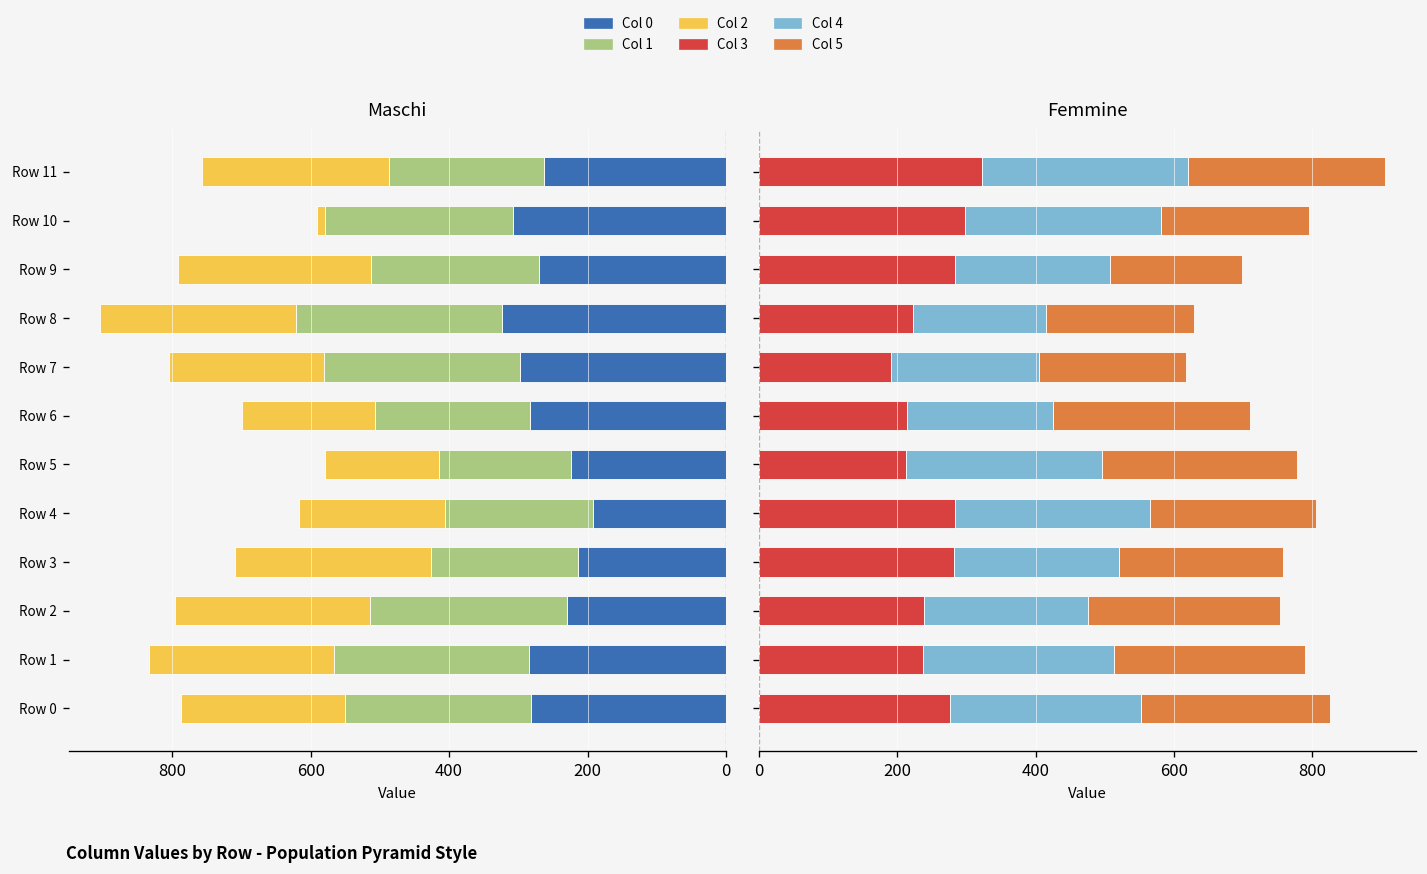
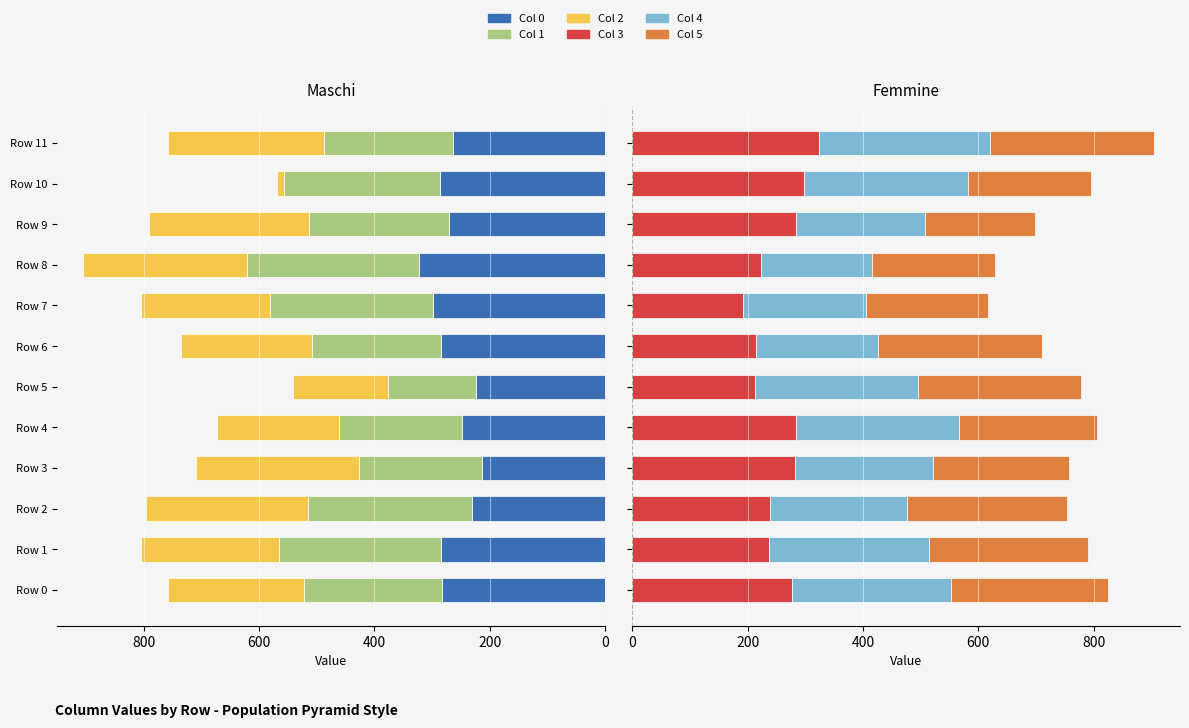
  {
    "Maschi": {
      "Col 0": {
        "Row 11": 260,
-       "Row 10": 310,
+       "Row 10": 290,
        "Row 9": 270,
        "Row 8": 320,
        "Row 7": 300,
        "Row 6": 280,
        "Row 5": 220,
-       "Row 4": 190,
+       "Row 4": 250,
        "Row 3": 210,
        "Row 2": 230,
        "Row 1": 280,
        "Row 0": 280
      },
      "Col 1": {
        "Row 11": 220,
        "Row 10": 270,
        "Row 9": 240,
        "Row 8": 300,
        "Row 7": 280,
        "Row 6": 220,
-       "Row 5": 190,
+       "Row 5": 150,
        "Row 4": 210,
        "Row 3": 210,
        "Row 2": 280,
        "Row 1": 280,
-       "Row 0": 270
+       "Row 0": 240
      },
      "Col 2": {
        "Row 11": 270,
        "Row 10": 10,
        "Row 9": 280,
        "Row 8": 280,
        "Row 7": 220,
-       "Row 6": 190,
+       "Row 6": 230,
        "Row 5": 160,
        "Row 4": 210,
        "Row 3": 280,
        "Row 2": 280,
-       "Row 1": 270,
+       "Row 1": 240,
        "Row 0": 240
      }
    }
  }
